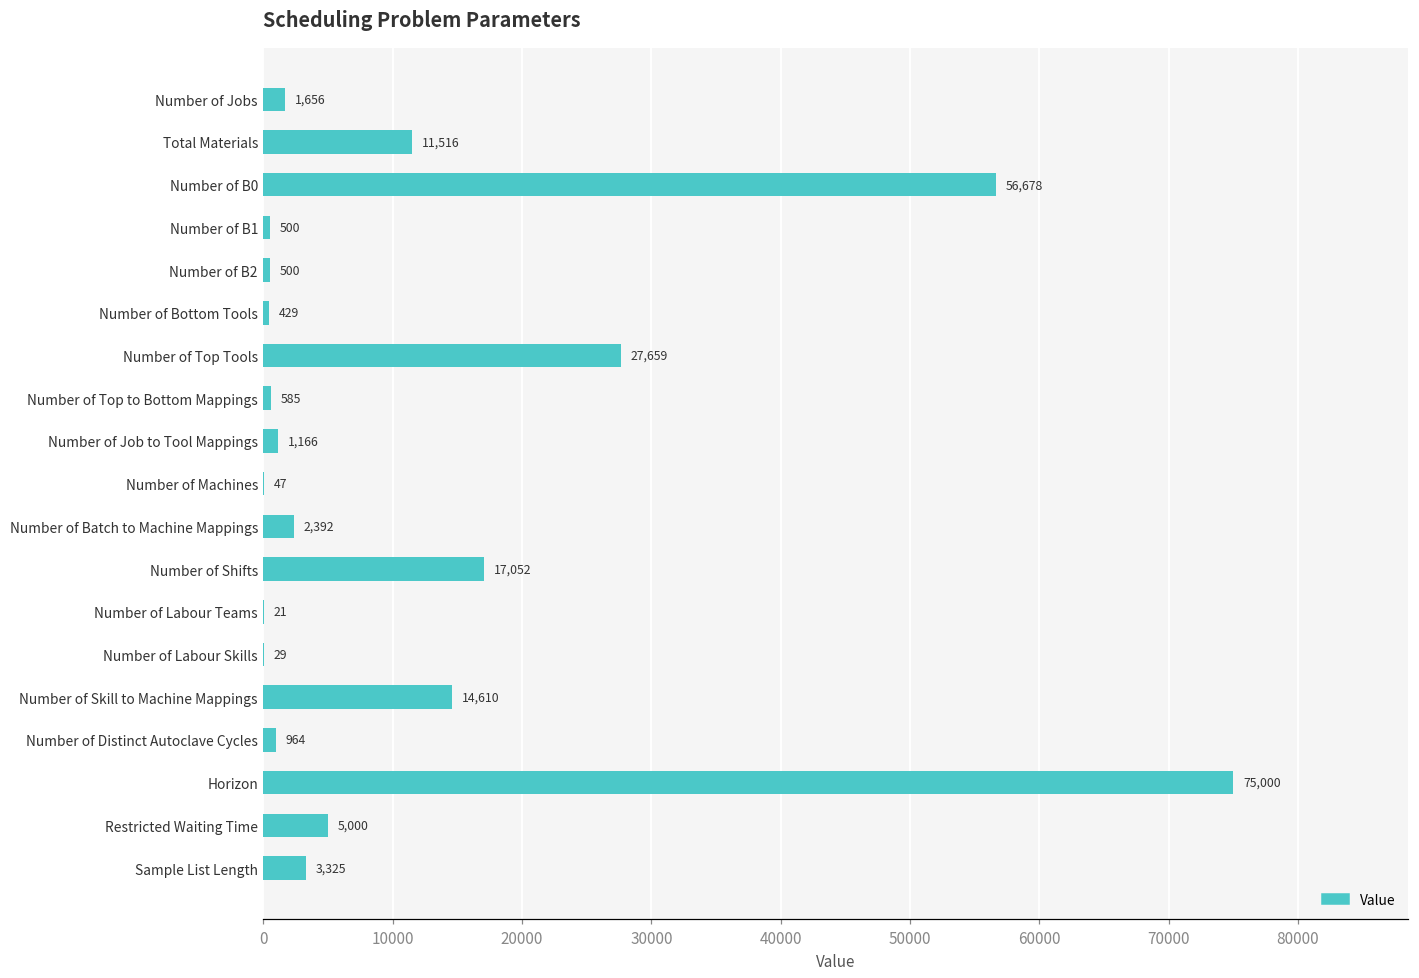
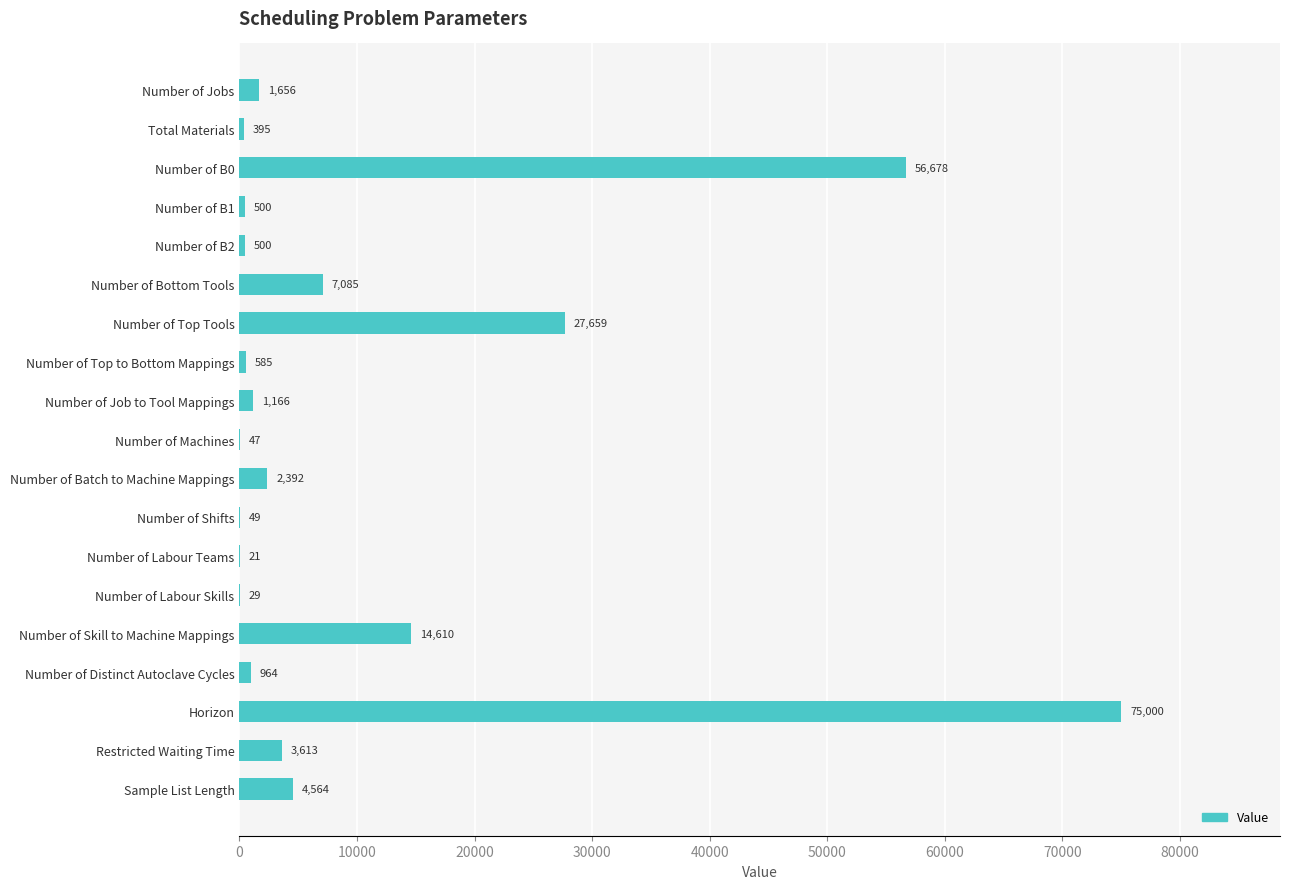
  {
    "Number of Jobs": "1,656",
-   "Total Materials": "11,516",
+   "Total Materials": "395",
    "Number of B0": "56,678",
    "Number of B1": "500",
    "Number of B2": "500",
-   "Number of Bottom Tools": "429",
+   "Number of Bottom Tools": "7,085",
    "Number of Top Tools": "27,659",
    "Number of Top to Bottom Mappings": "585",
    "Number of Job to Tool Mappings": "1,166",
    "Number of Machines": "47",
    "Number of Batch to Machine Mappings": "2,392",
-   "Number of Shifts": "17,052",
+   "Number of Shifts": "49",
    "Number of Labour Teams": "21",
    "Number of Labour Skills": "29",
    "Number of Skill to Machine Mappings": "14,610",
    "Number of Distinct Autoclave Cycles": "964",
    "Horizon": "75,000",
-   "Restricted Waiting Time": "5,000",
-   "Sample List Length": "3,325"
+   "Restricted Waiting Time": "3,613",
+   "Sample List Length": "4,564"
  }
